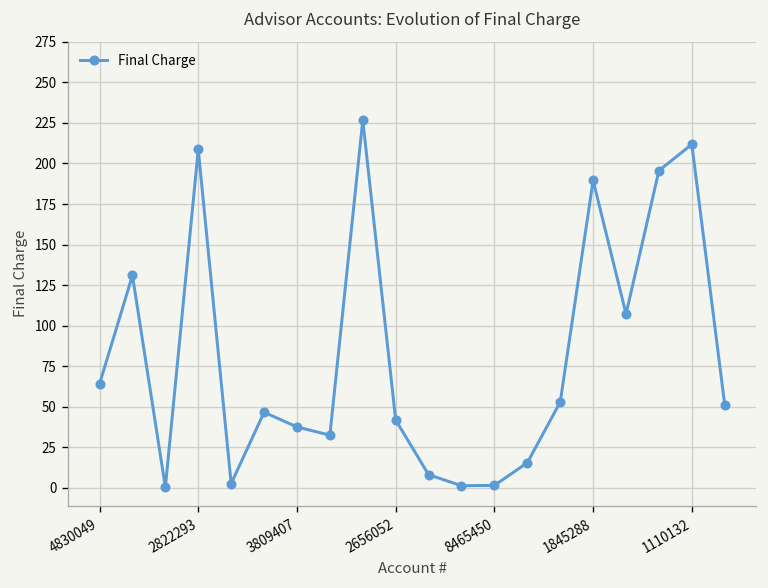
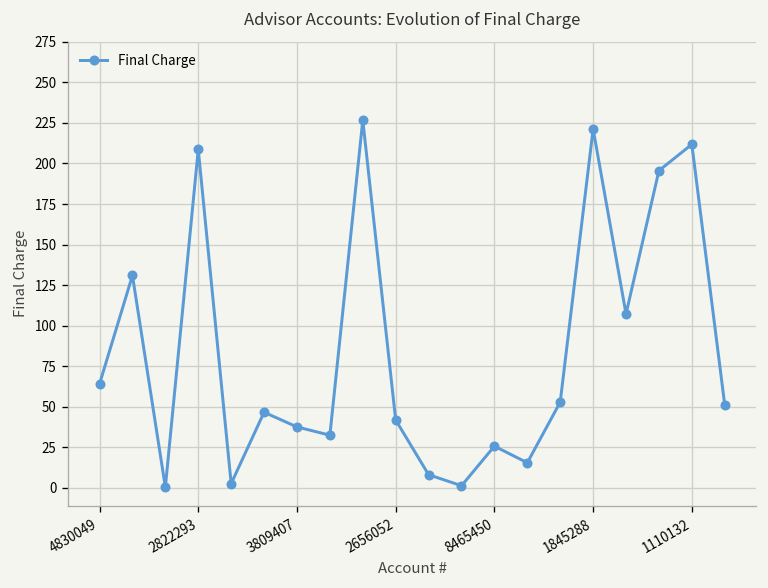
  {
    "4830049": 64,
    "2822293": 209,
    "3809407": 38,
    "2656052": 42,
-   "8465450": 1,
-   "1845288": 190,
+   "8465450": 26,
+   "1845288": 221,
    "1110132": 212
  }
